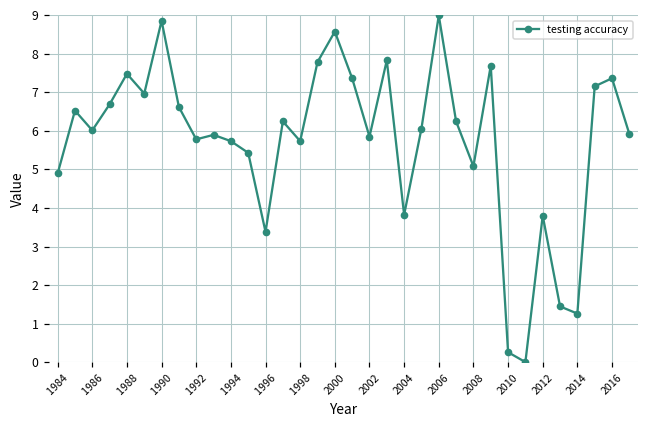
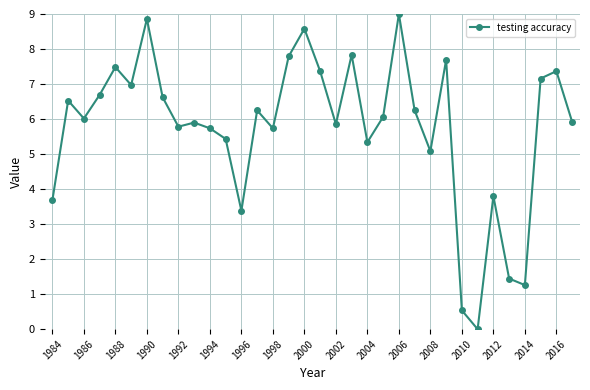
  {
-   "1984": 4.9,
+   "1984": 3.7,
    "1986": 6.0,
    "1988": 7.5,
    "1990": 8.9,
    "1992": 5.8,
    "1994": 5.7,
    "1996": 3.4,
    "1998": 5.7,
    "2000": 8.6,
    "2002": 5.9,
-   "2004": 3.8,
+   "2004": 5.3,
    "2006": 9.0,
    "2008": 5.1,
-   "2010": 0.3,
+   "2010": 0.5,
    "2012": 3.8,
    "2014": 1.3,
    "2016": 7.4
  }
